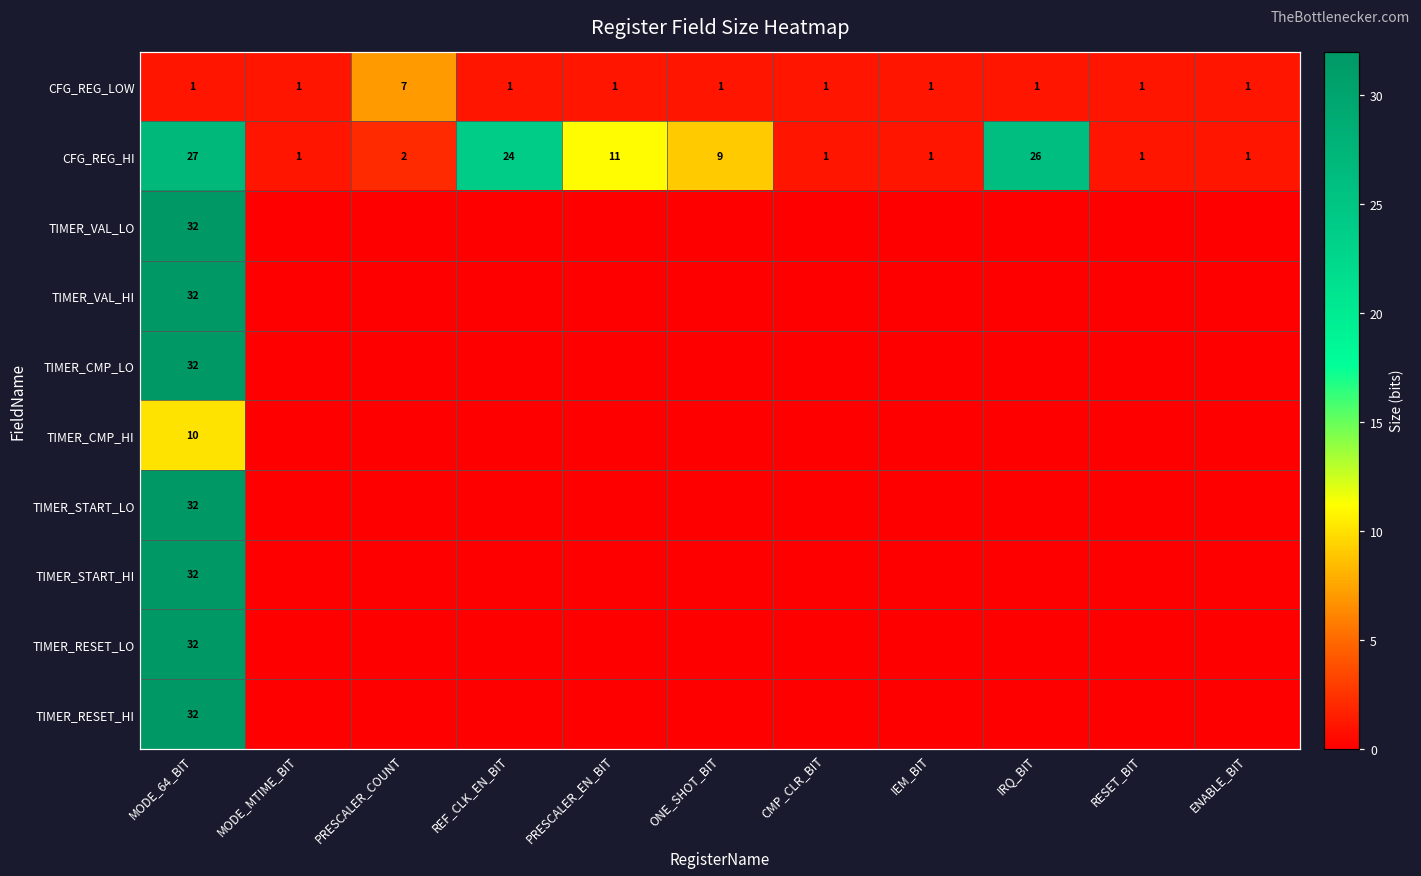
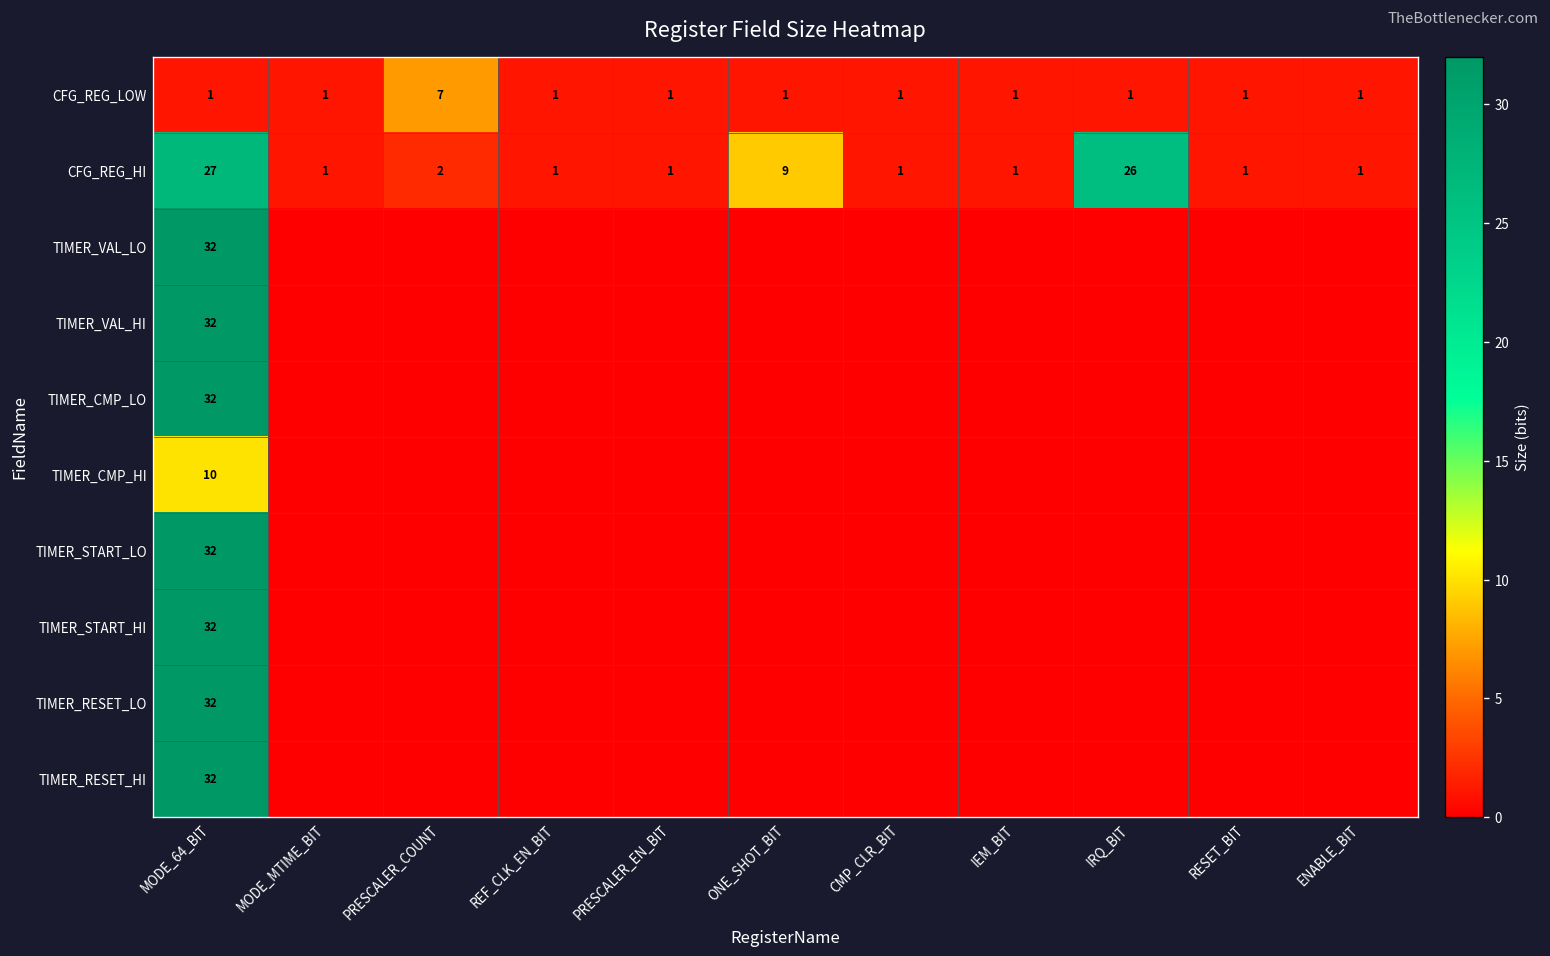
  {
    "CFG_REG_LOW": {
      "MODE_64_BIT": 1,
      "MODE_MTIME_BIT": 1,
      "PRESCALER_COUNT": 7,
      "REF_CLK_EN_BIT": 1,
      "PRESCALER_EN_BIT": 1,
      "ONE_SHOT_BIT": 1,
      "CMP_CLR_BIT": 1,
      "IEM_BIT": 1,
      "IRQ_BIT": 1,
      "RESET_BIT": 1,
      "ENABLE_BIT": 1
    },
    "CFG_REG_HI": {
      "MODE_64_BIT": 27,
      "MODE_MTIME_BIT": 1,
      "PRESCALER_COUNT": 2,
-     "REF_CLK_EN_BIT": 24,
-     "PRESCALER_EN_BIT": 11,
+     "REF_CLK_EN_BIT": 1,
+     "PRESCALER_EN_BIT": 1,
      "ONE_SHOT_BIT": 9,
      "CMP_CLR_BIT": 1,
      "IEM_BIT": 1,
      "IRQ_BIT": 26,
      "RESET_BIT": 1,
      "ENABLE_BIT": 1
    },
    "TIMER_VAL_LO": {
      "MODE_64_BIT": 32
    },
    "TIMER_VAL_HI": {
      "MODE_64_BIT": 32
    },
    "TIMER_CMP_LO": {
      "MODE_64_BIT": 32
    },
    "TIMER_CMP_HI": {
      "MODE_64_BIT": 10
    },
    "TIMER_START_LO": {
      "MODE_64_BIT": 32
    },
    "TIMER_START_HI": {
      "MODE_64_BIT": 32
    },
    "TIMER_RESET_LO": {
      "MODE_64_BIT": 32
    },
    "TIMER_RESET_HI": {
      "MODE_64_BIT": 32
    }
  }
